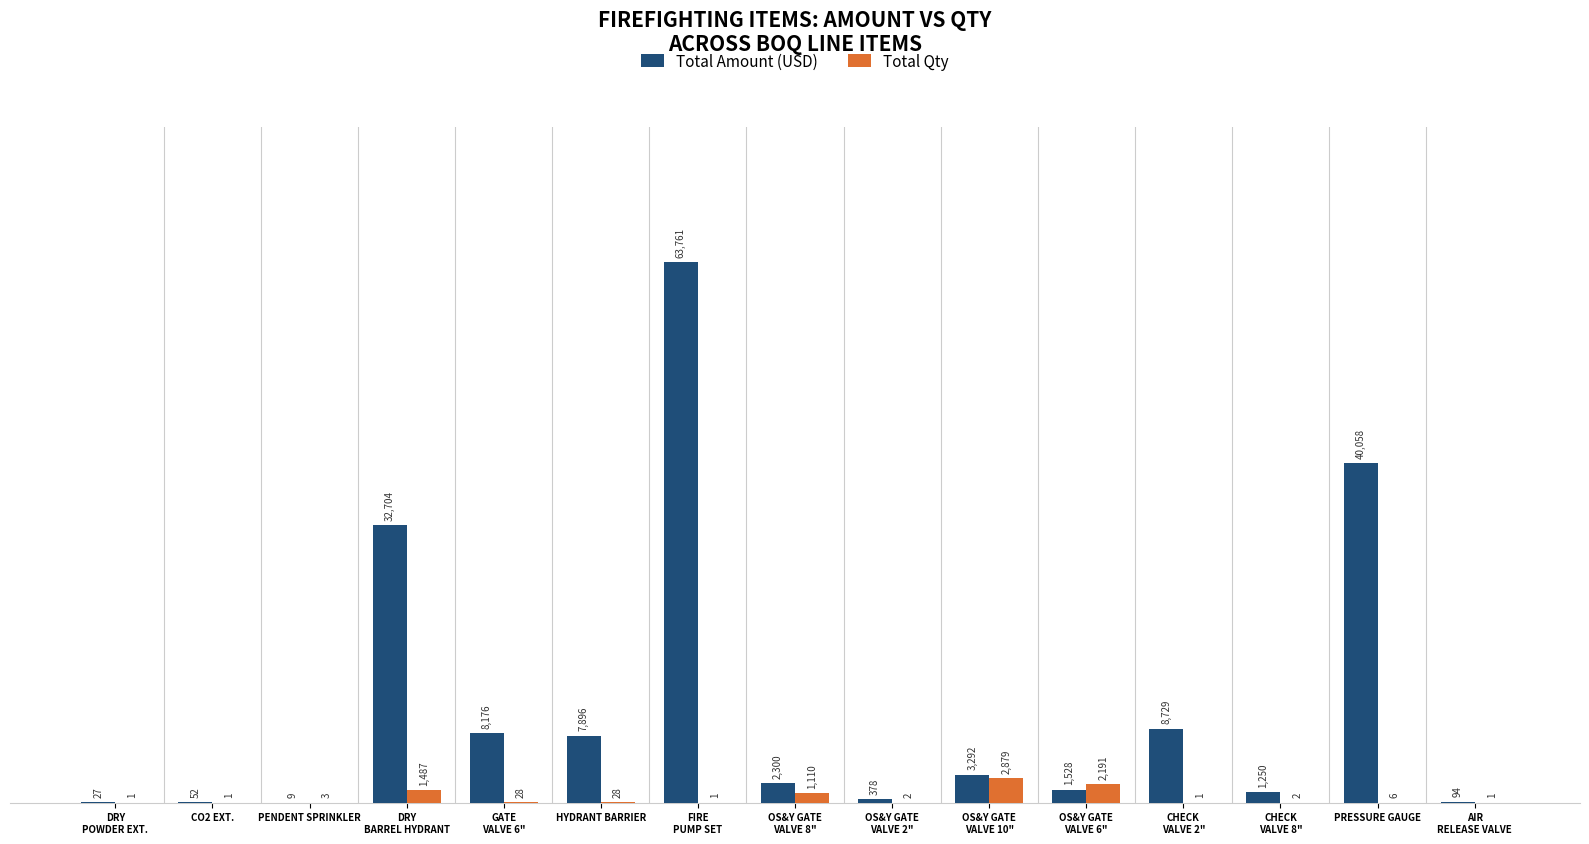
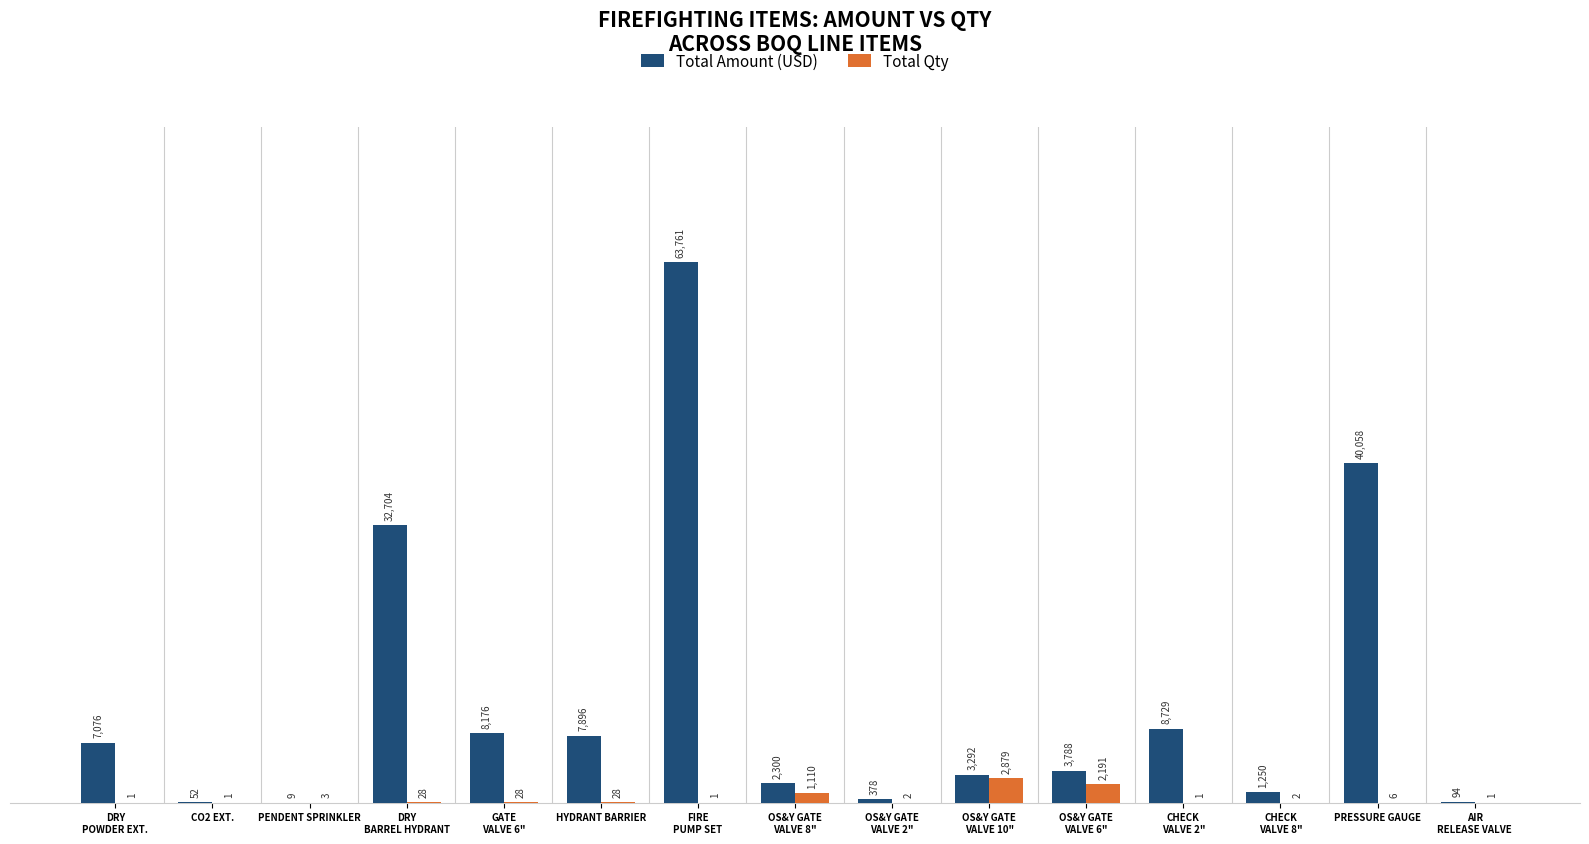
  {
    "Total Amount (USD)": {
-     "DRY POWDER EXT.": "27",
+     "DRY POWDER EXT.": "7,076",
      "CO2 EXT.": "52",
      "PENDENT SPRINKLER": "9",
      "DRY BARREL HYDRANT": "32,704",
      "GATE VALVE 6\"": "8,176",
      "HYDRANT BARRIER": "7,896",
      "FIRE PUMP SET": "63,761",
      "OS&Y GATE VALVE 8\"": "2,300",
      "OS&Y GATE VALVE 2\"": "378",
      "OS&Y GATE VALVE 10\"": "3,292",
-     "OS&Y GATE VALVE 6\"": "1,528",
+     "OS&Y GATE VALVE 6\"": "3,788",
      "CHECK VALVE 2\"": "8,729",
      "CHECK VALVE 8\"": "1,250",
      "PRESSURE GAUGE": "40,058",
      "AIR RELEASE VALVE": "94"
    },
    "Total Qty": {
      "DRY POWDER EXT.": "1",
      "CO2 EXT.": "1",
      "PENDENT SPRINKLER": "3",
-     "DRY BARREL HYDRANT": "1,487",
+     "DRY BARREL HYDRANT": "28",
      "GATE VALVE 6\"": "28",
      "HYDRANT BARRIER": "28",
      "FIRE PUMP SET": "1",
      "OS&Y GATE VALVE 8\"": "1,110",
      "OS&Y GATE VALVE 2\"": "2",
      "OS&Y GATE VALVE 10\"": "2,879",
      "OS&Y GATE VALVE 6\"": "2,191",
      "CHECK VALVE 2\"": "1",
      "CHECK VALVE 8\"": "2",
      "PRESSURE GAUGE": "6",
      "AIR RELEASE VALVE": "1"
    }
  }
